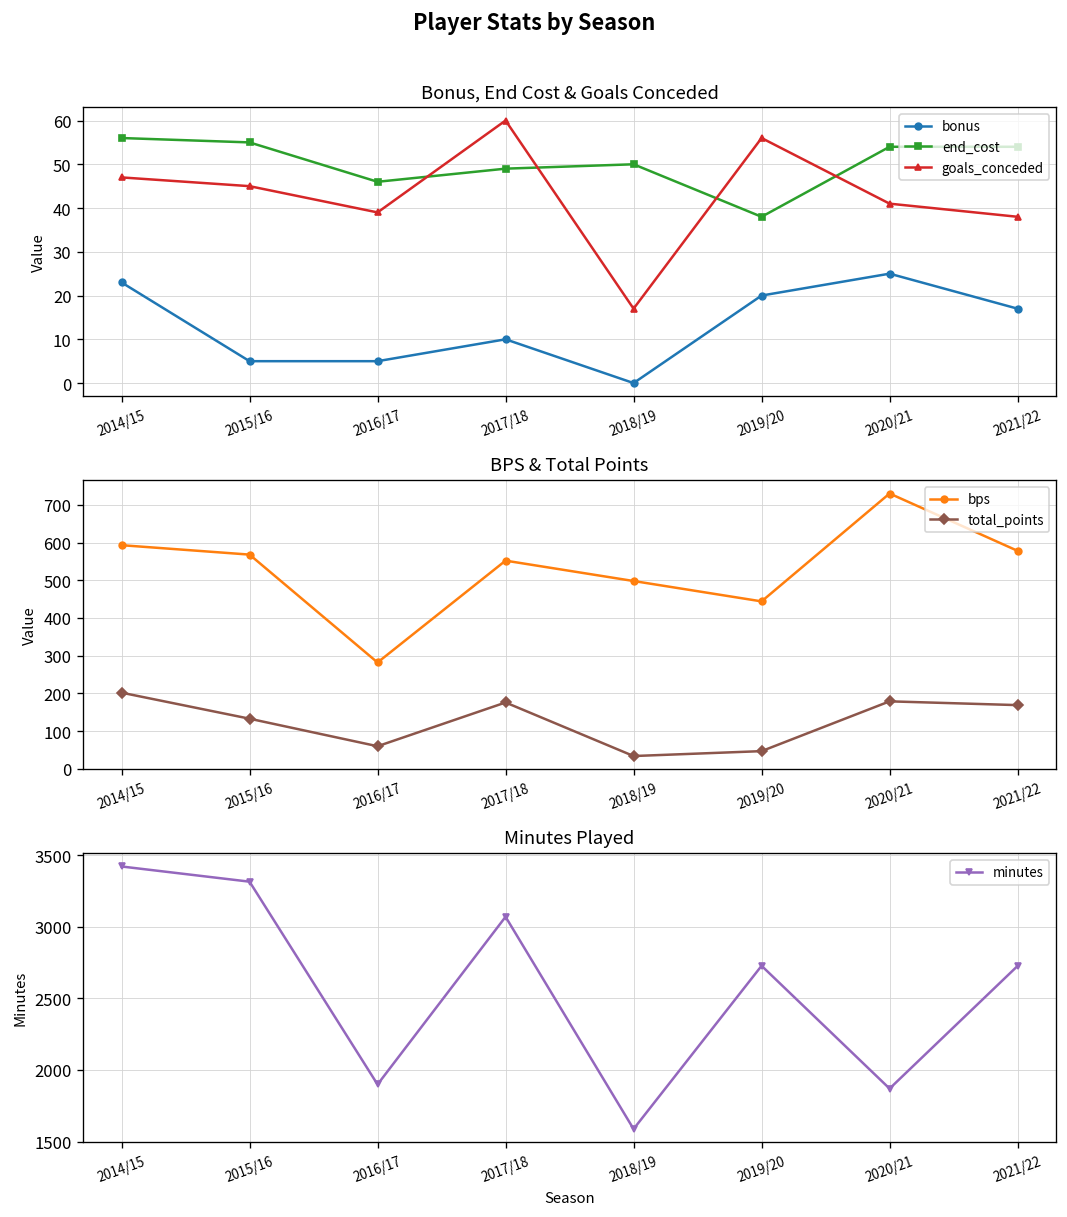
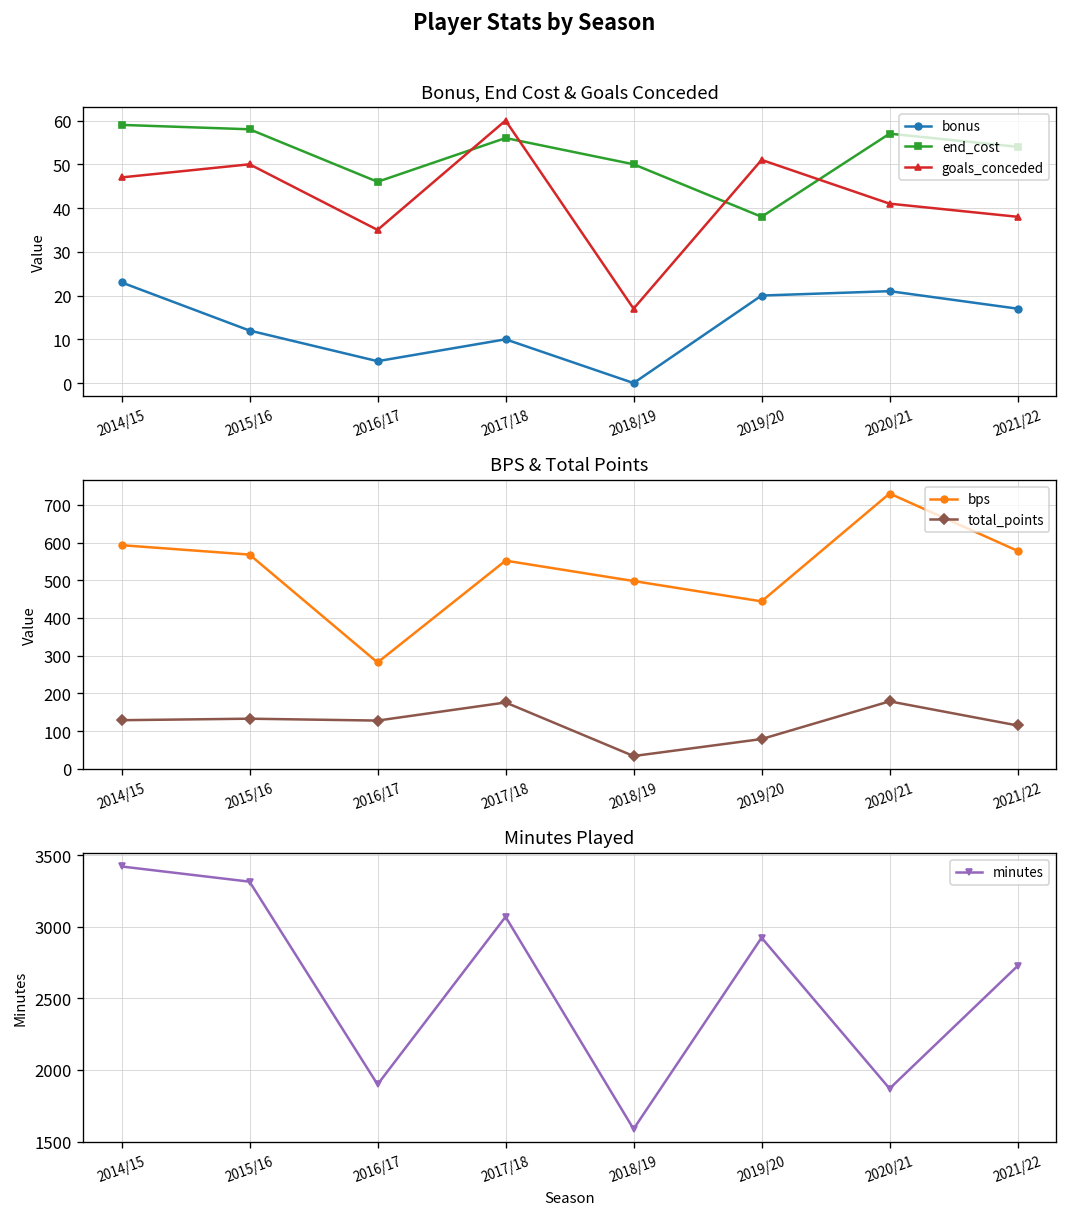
  {
    "Bonus, End Cost & Goals Conceded": {
      "bonus": {
        "2014/15": 23,
-       "2015/16": 5,
+       "2015/16": 12,
        "2016/17": 5,
        "2017/18": 10,
        "2018/19": 0,
        "2019/20": 20,
-       "2020/21": 25,
+       "2020/21": 21,
        "2021/22": 17
      },
      "end_cost": {
-       "2014/15": 56,
-       "2015/16": 55,
+       "2014/15": 59,
+       "2015/16": 58,
        "2016/17": 46,
-       "2017/18": 49,
+       "2017/18": 56,
        "2018/19": 50,
        "2019/20": 38,
-       "2020/21": 54
+       "2020/21": 57
      },
      "goals_conceded": {
        "2014/15": 47,
-       "2015/16": 45,
-       "2016/17": 39,
+       "2015/16": 50,
+       "2016/17": 35,
        "2017/18": 60,
        "2018/19": 17,
-       "2019/20": 56,
+       "2019/20": 51,
        "2020/21": 41,
        "2021/22": 38
      }
    },
    "BPS & Total Points": {
      "bps": {
        "2014/15": 590,
        "2015/16": 570,
        "2016/17": 280,
        "2017/18": 550,
        "2018/19": 500,
        "2019/20": 440,
        "2020/21": 730,
        "2021/22": 580
      },
      "total_points": {
-       "2014/15": 200,
+       "2014/15": 130,
        "2015/16": 130,
-       "2016/17": 60,
+       "2016/17": 130,
        "2017/18": 180,
        "2018/19": 30,
-       "2019/20": 50,
+       "2019/20": 80,
        "2020/21": 180,
-       "2021/22": 170
+       "2021/22": 120
      }
    },
    "Minutes Played": {
      "2014/15": 3420,
      "2015/16": 3310,
      "2016/17": 1900,
      "2017/18": 3070,
      "2018/19": 1590,
-     "2019/20": 2730,
+     "2019/20": 2920,
      "2020/21": 1870,
      "2021/22": 2730
    }
  }
